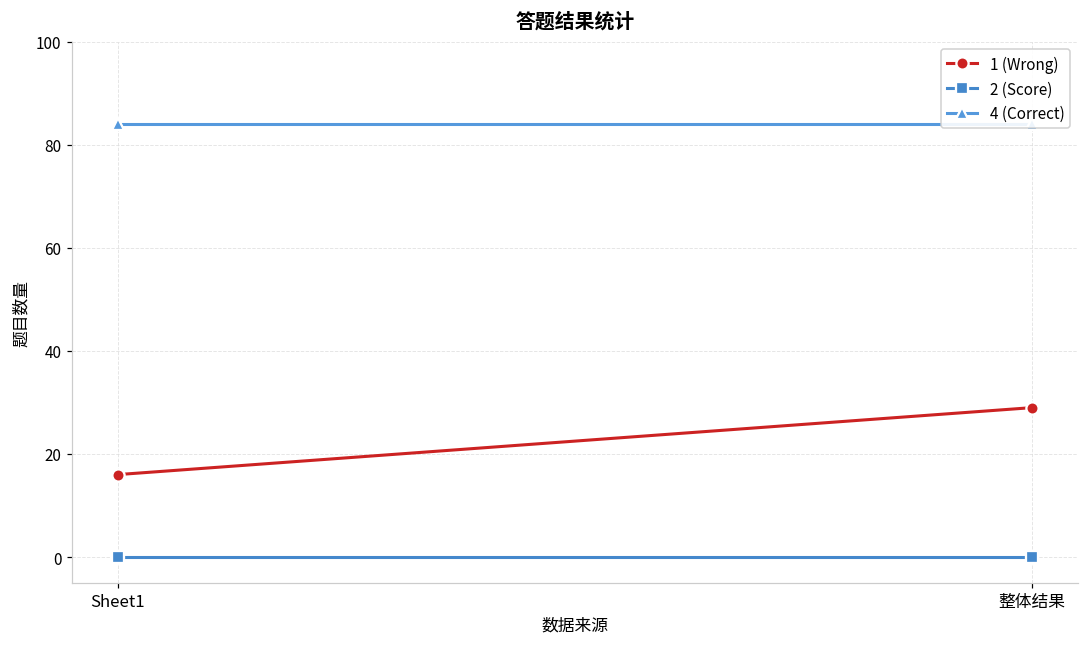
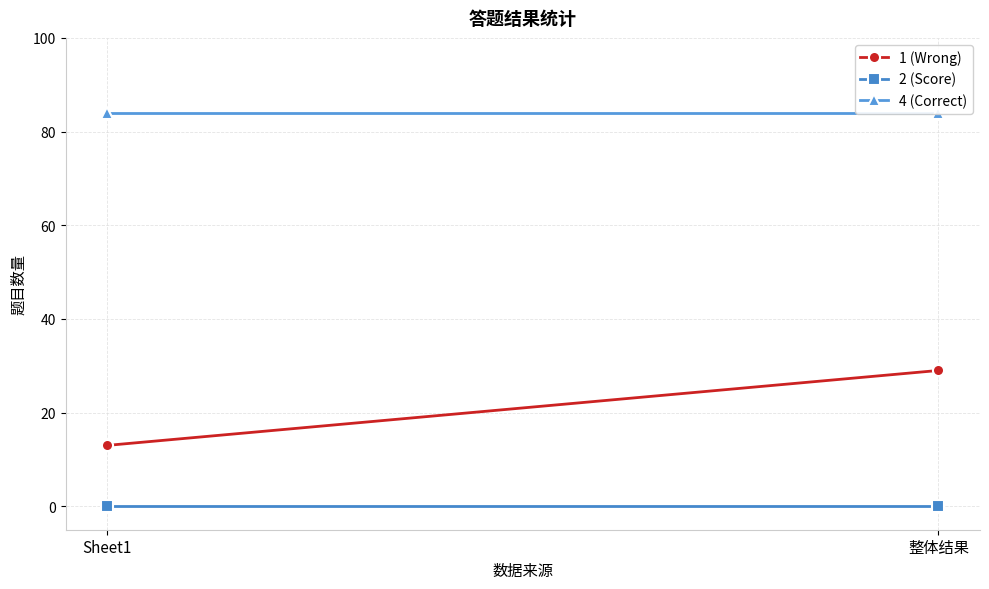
  {
    "1 (Wrong)": {
-     "Sheet1": 16,
+     "Sheet1": 13,
      "整体结果": 29
    }
  }
